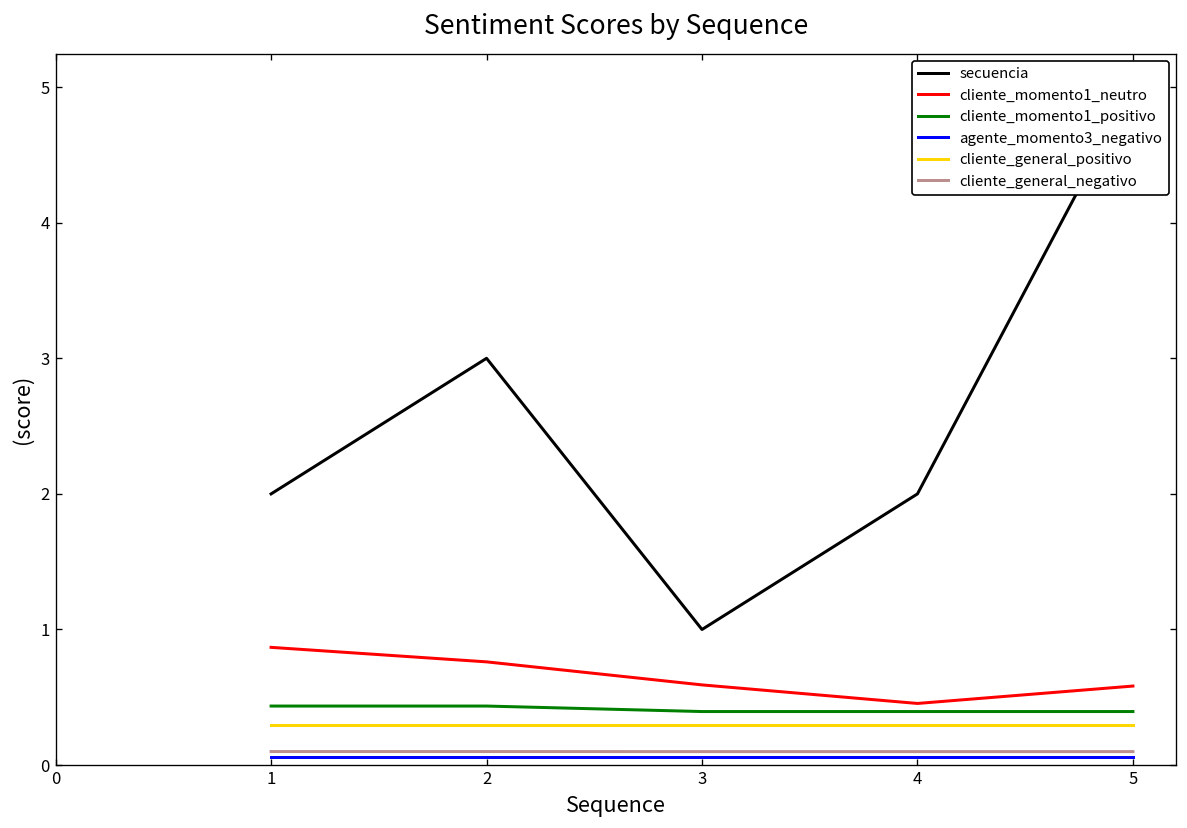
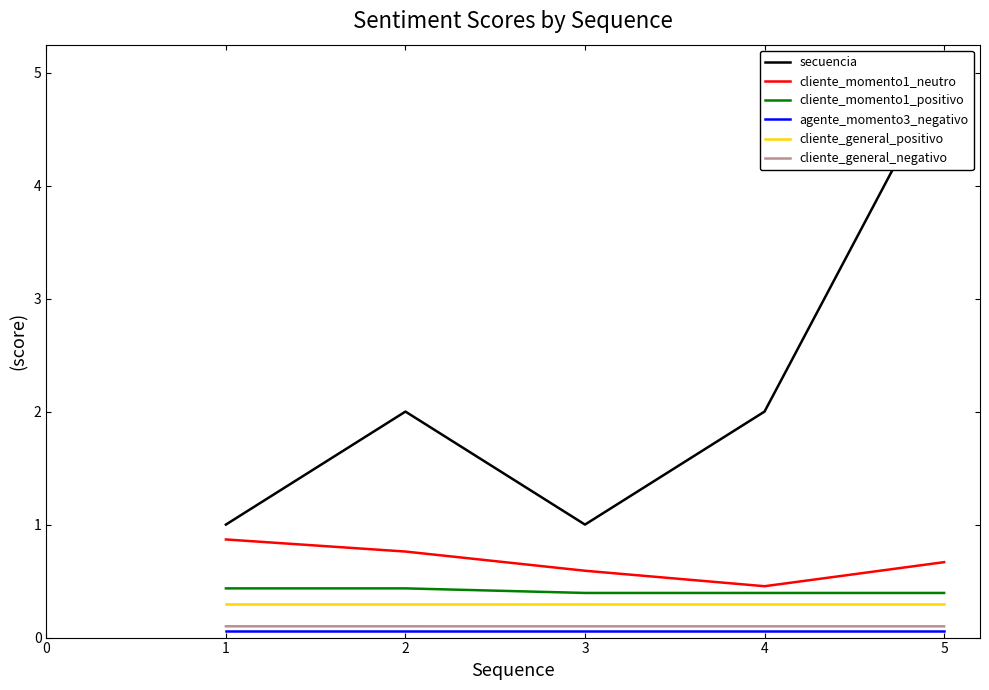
  {
    "secuencia": {
-     "1": 2,
-     "2": 3,
+     "1": 1,
+     "2": 2,
      "3": 1,
      "4": 2
    },
    "cliente_momento1_neutro": {
      "1": 0.87,
      "2": 0.76,
      "3": 0.59,
      "4": 0.45,
-     "5": 0.58
+     "5": 0.67
    },
    "cliente_momento1_positivo": {
      "1": 0.44,
      "2": 0.44,
      "3": 0.39,
      "4": 0.39,
      "5": 0.39
    },
    "agente_momento3_negativo": {
      "1": 0.06,
      "2": 0.06,
      "3": 0.06,
      "4": 0.06,
      "5": 0.06
    },
    "cliente_general_positivo": {
      "1": 0.30,
      "2": 0.30,
      "3": 0.30,
      "4": 0.30,
      "5": 0.30
    },
    "cliente_general_negativo": {
      "1": 0.10,
      "2": 0.10,
      "3": 0.10,
      "4": 0.10,
      "5": 0.10
    }
  }
